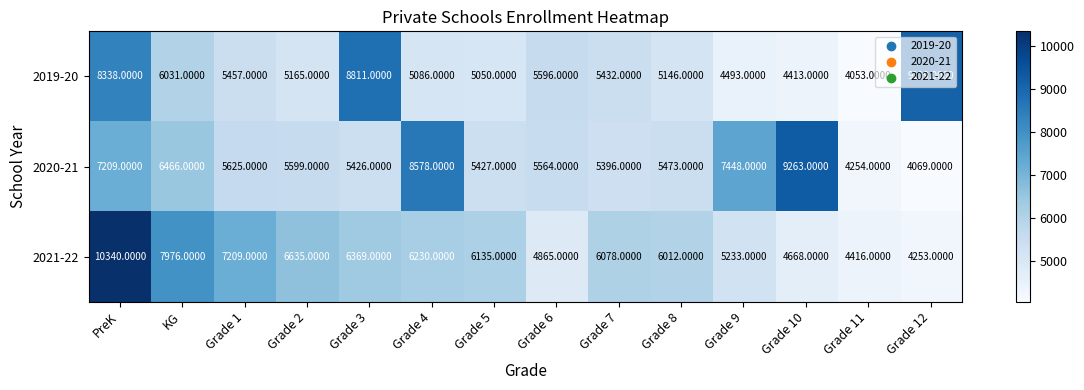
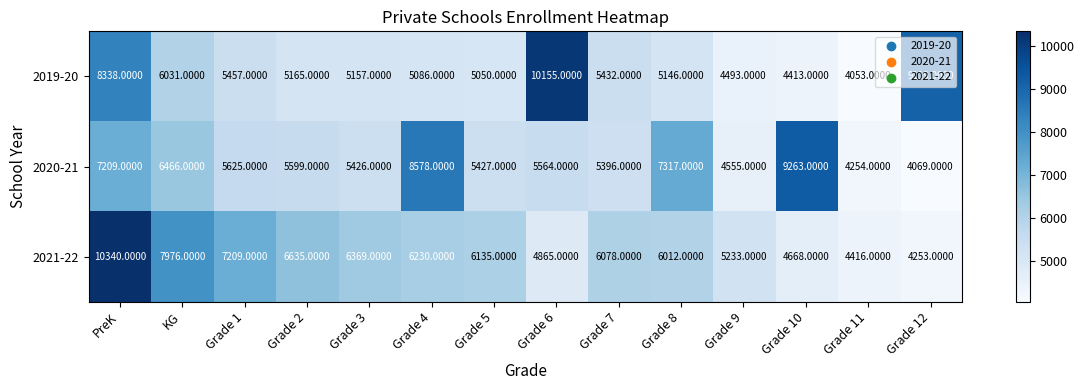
  {
    "2019-20": {
      "PreK": 8338.0000,
      "KG": 6031.0000,
      "Grade 1": 5457.0000,
      "Grade 2": 5165.0000,
-     "Grade 3": 8811.0000,
+     "Grade 3": 5157.0000,
      "Grade 4": 5086.0000,
      "Grade 5": 5050.0000,
-     "Grade 6": 5596.0000,
+     "Grade 6": 10155.0000,
      "Grade 7": 5432.0000,
      "Grade 8": 5146.0000,
      "Grade 9": 4493.0000,
      "Grade 10": 4413.0000
    },
    "2020-21": {
      "PreK": 7209.0000,
      "KG": 6466.0000,
      "Grade 1": 5625.0000,
      "Grade 2": 5599.0000,
      "Grade 3": 5426.0000,
      "Grade 4": 8578.0000,
      "Grade 5": 5427.0000,
      "Grade 6": 5564.0000,
      "Grade 7": 5396.0000,
-     "Grade 8": 5473.0000,
-     "Grade 9": 7448.0000,
+     "Grade 8": 7317.0000,
+     "Grade 9": 4555.0000,
      "Grade 10": 9263.0000,
      "Grade 11": 4254.0000,
      "Grade 12": 4069.0000
    },
    "2021-22": {
      "PreK": 10340.0000,
      "KG": 7976.0000,
      "Grade 1": 7209.0000,
      "Grade 2": 6635.0000,
      "Grade 3": 6369.0000,
      "Grade 4": 6230.0000,
      "Grade 5": 6135.0000,
      "Grade 6": 4865.0000,
      "Grade 7": 6078.0000,
      "Grade 8": 6012.0000,
      "Grade 9": 5233.0000,
      "Grade 10": 4668.0000,
      "Grade 11": 4416.0000,
      "Grade 12": 4253.0000
    }
  }
